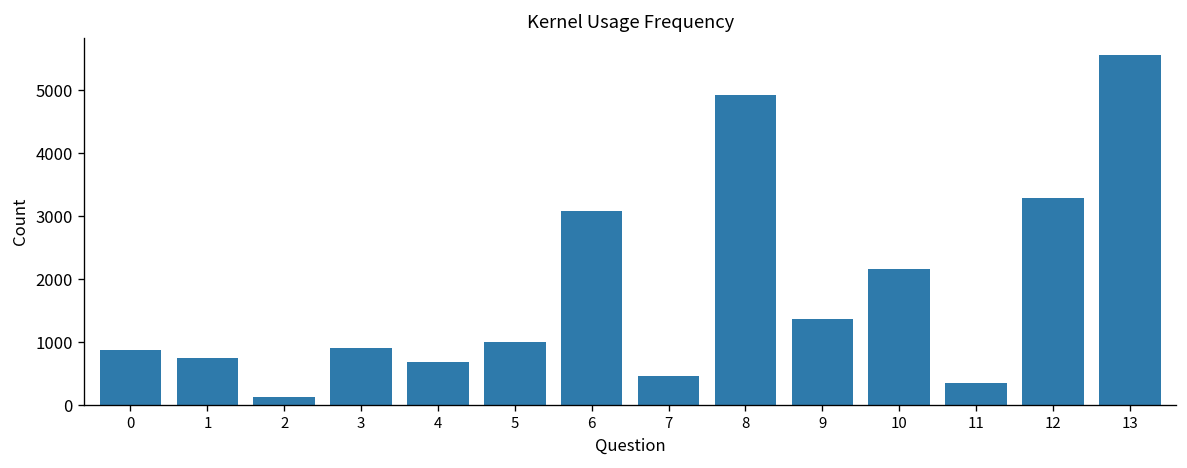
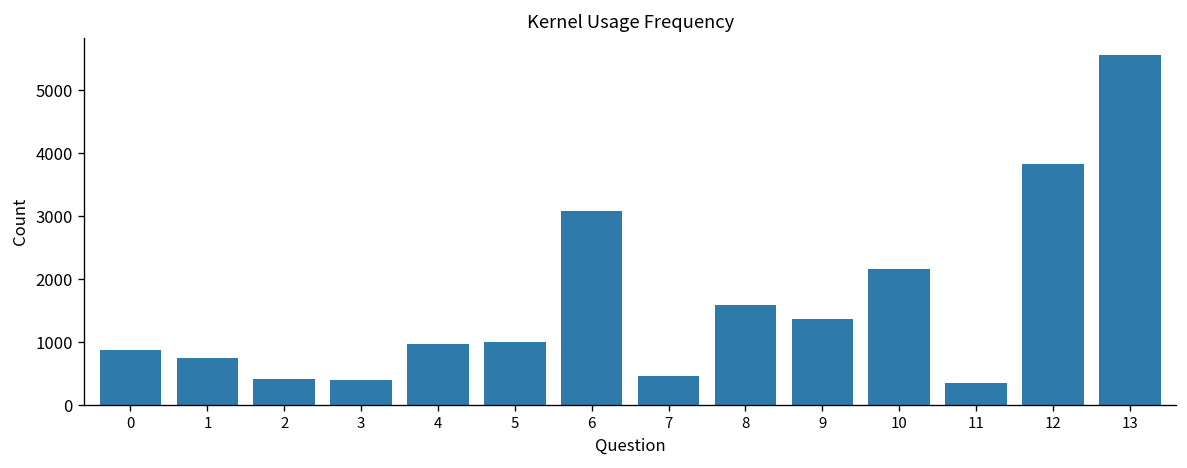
  {
    "0": 900,
    "1": 800,
-   "2": 100,
-   "3": 900,
-   "4": 700,
+   "2": 400,
+   "3": 400,
+   "4": 1000,
    "5": 1000,
    "6": 3100,
    "7": 500,
-   "8": 4900,
+   "8": 1600,
    "9": 1400,
    "10": 2200,
    "11": 400,
-   "12": 3300,
+   "12": 3800,
    "13": 5600
  }
